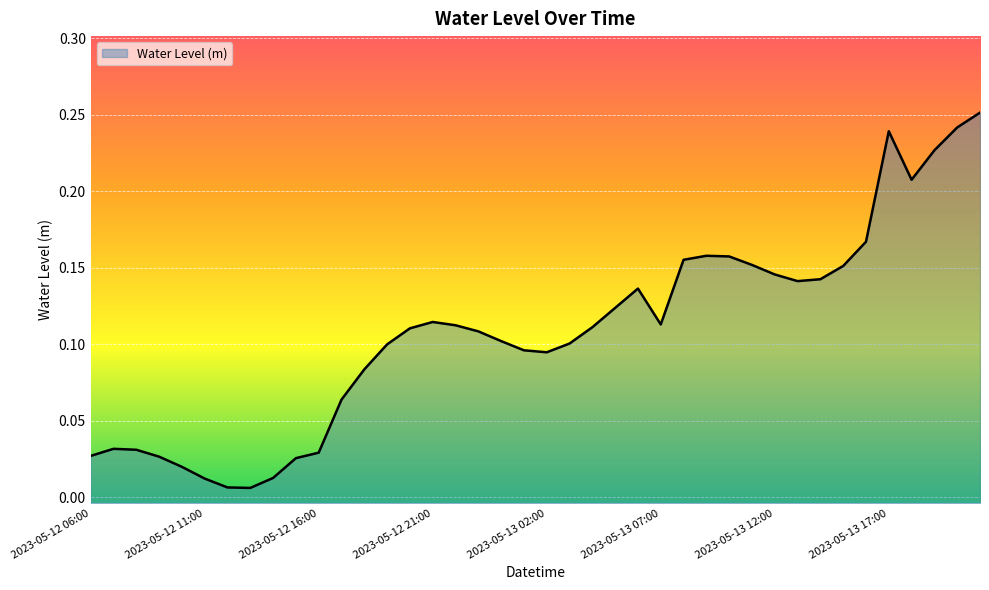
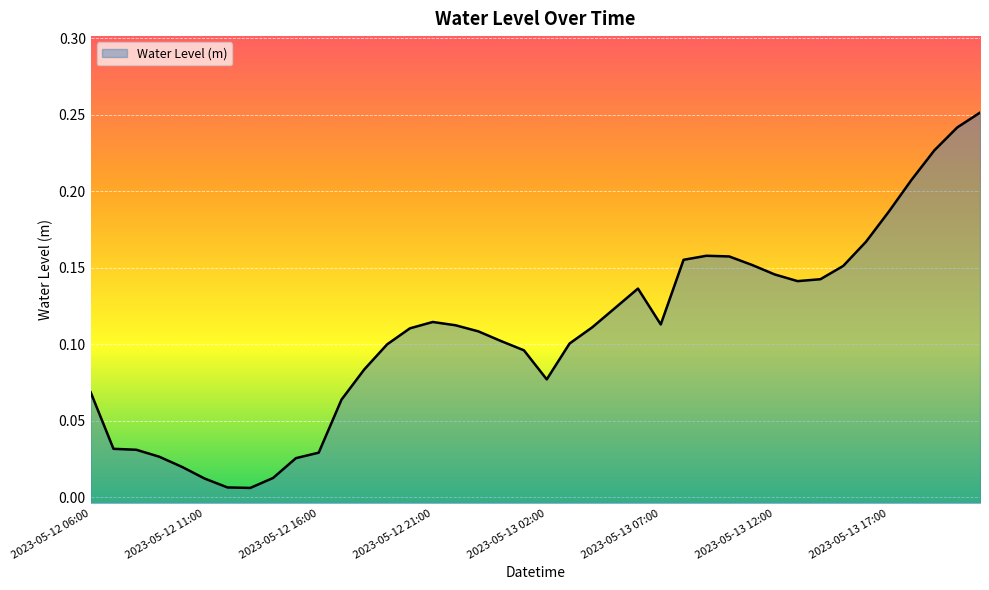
  {
-   "2023-05-12 06:00": 0.027,
+   "2023-05-12 06:00": 0.069,
    "2023-05-12 11:00": 0.012,
    "2023-05-12 16:00": 0.029,
    "2023-05-12 21:00": 0.115,
-   "2023-05-13 02:00": 0.095,
+   "2023-05-13 02:00": 0.077,
    "2023-05-13 07:00": 0.113,
    "2023-05-13 12:00": 0.146,
-   "2023-05-13 17:00": 0.239
+   "2023-05-13 17:00": 0.187
  }
